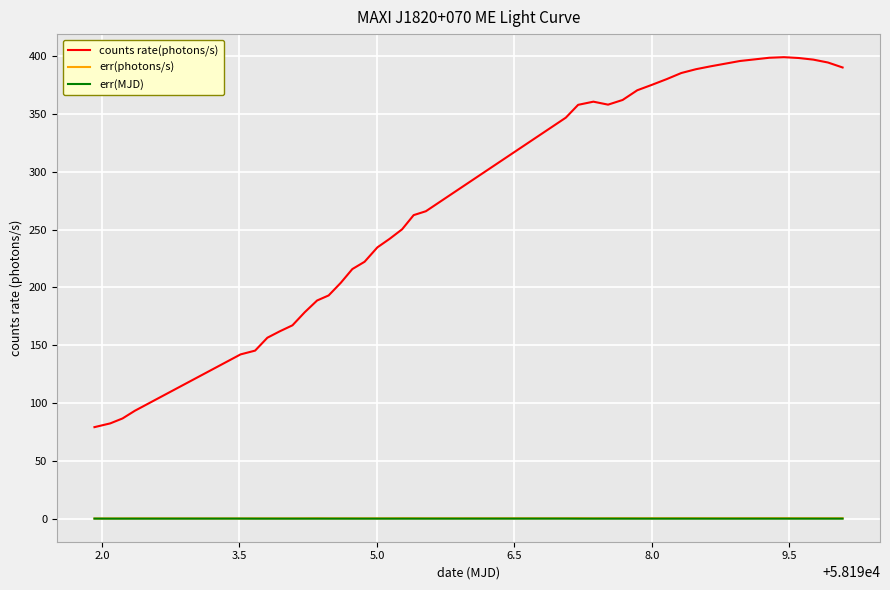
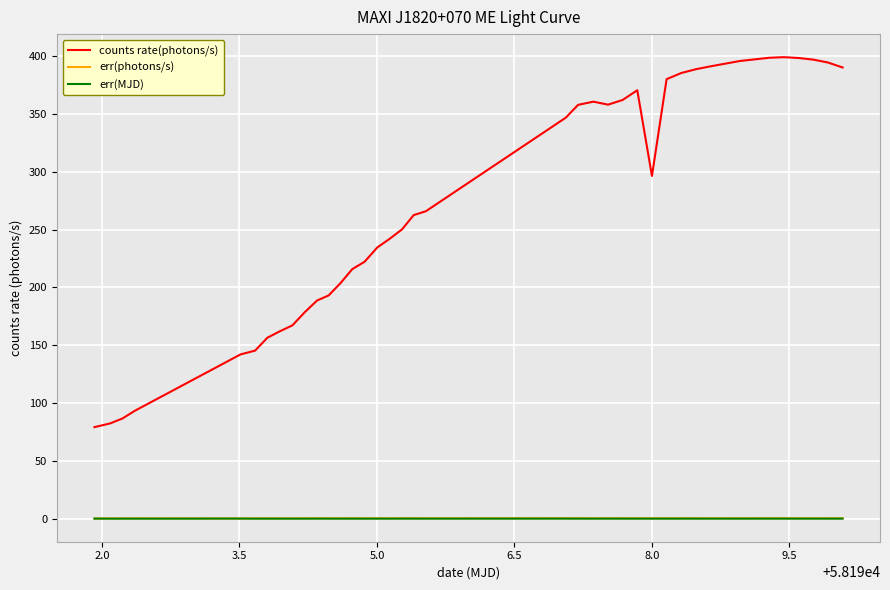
  {
    "counts rate(photons/s)": {
-     "8.0": 375
+     "8.0": 296
    }
  }
